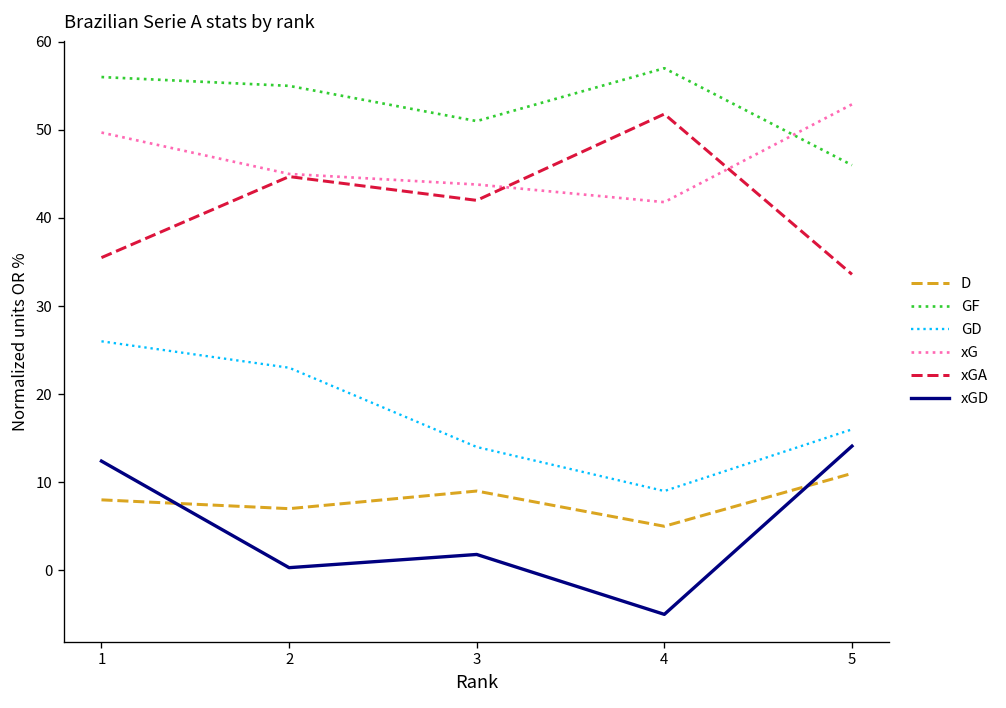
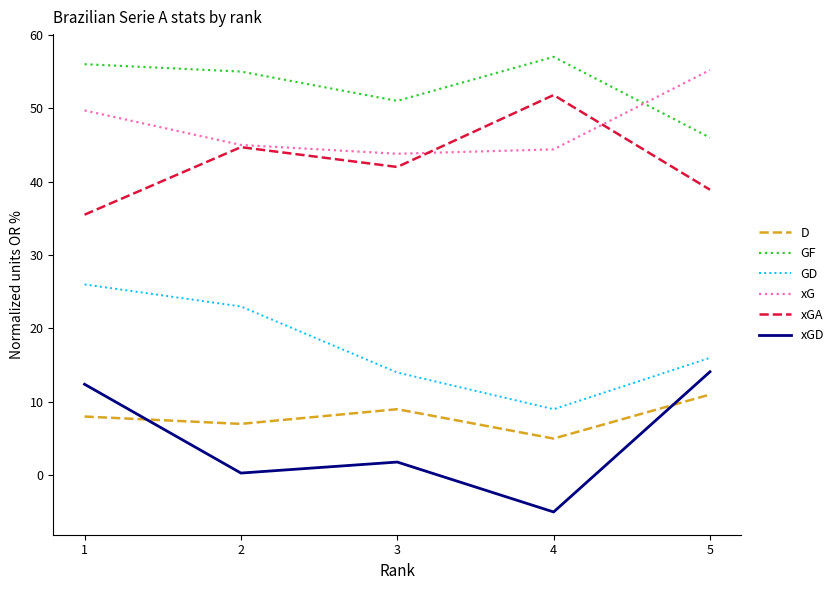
  {
    "D": {
      "1": 8,
      "2": 7,
      "3": 9,
      "4": 5,
      "5": 11
    },
    "GF": {
      "1": 56,
      "2": 55,
      "3": 51,
      "4": 57,
      "5": 46
    },
    "GD": {
      "1": 26,
      "2": 23,
      "3": 14,
      "4": 9,
      "5": 16
    },
    "xG": {
      "1": 50,
      "3": 44,
-     "4": 42,
-     "5": 53
+     "4": 44,
+     "5": 55
    },
    "xGA": {
      "1": 36,
      "3": 42,
      "4": 52,
-     "5": 34
+     "5": 39
    },
    "xGD": {
      "1": 12,
      "2": 0,
      "3": 2,
      "4": -5,
      "5": 14
    }
  }
